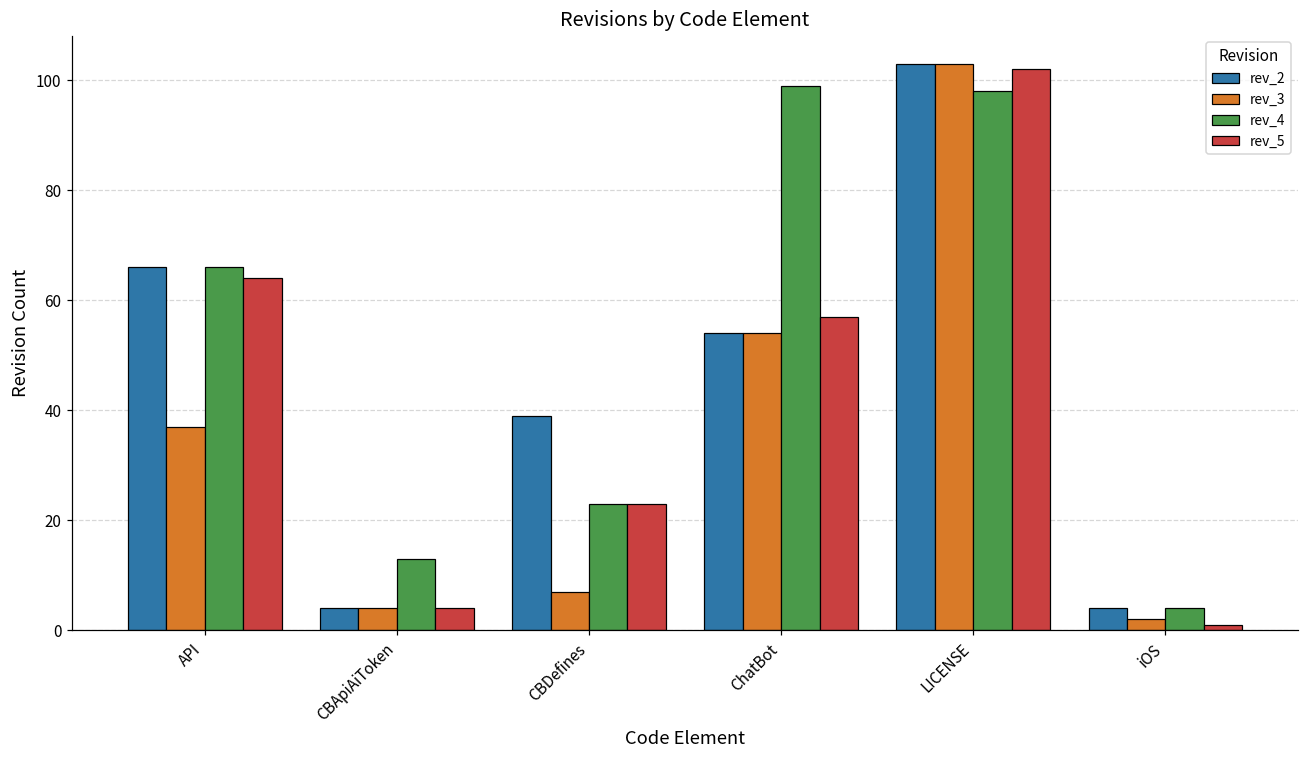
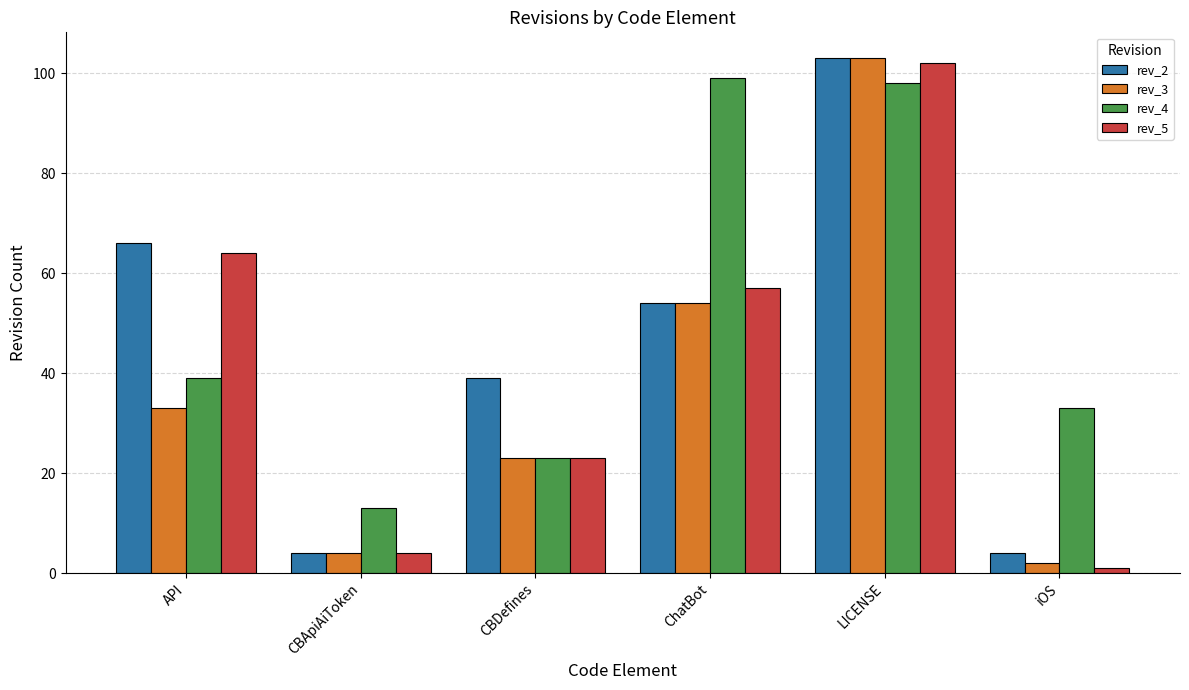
  {
    "rev_2": {
      "API": 66,
      "CBApiAiToken": 4,
      "CBDefines": 39,
      "ChatBot": 54,
      "LICENSE": 103,
      "iOS": 4
    },
    "rev_3": {
-     "API": 37,
+     "API": 33,
      "CBApiAiToken": 4,
-     "CBDefines": 7,
+     "CBDefines": 23,
      "ChatBot": 54,
      "LICENSE": 103,
      "iOS": 2
    },
    "rev_4": {
-     "API": 66,
+     "API": 39,
      "CBApiAiToken": 13,
      "CBDefines": 23,
      "ChatBot": 99,
      "LICENSE": 98,
-     "iOS": 4
+     "iOS": 33
    },
    "rev_5": {
      "API": 64,
      "CBApiAiToken": 4,
      "CBDefines": 23,
      "ChatBot": 57,
      "LICENSE": 102,
      "iOS": 1
    }
  }
